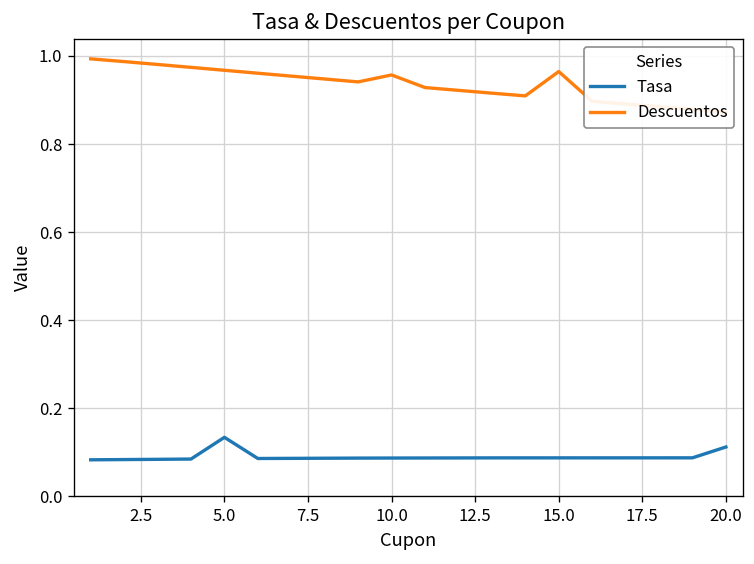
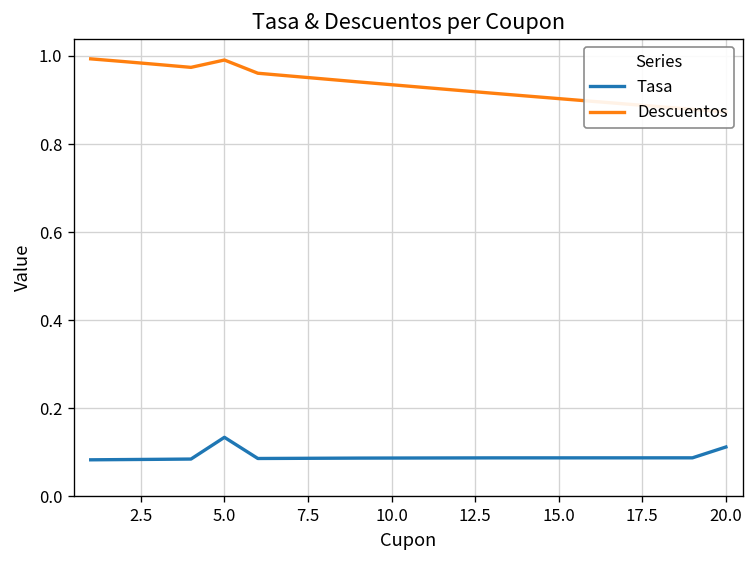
  {
    "Tasa": {
      "5.0": 0.13,
      "10.0": 0.09,
      "15.0": 0.09,
      "20.0": 0.11
    },
    "Descuentos": {
-     "5.0": 0.97,
-     "10.0": 0.96,
-     "15.0": 0.96
+     "5.0": 0.99,
+     "10.0": 0.93,
+     "15.0": 0.90
    }
  }
